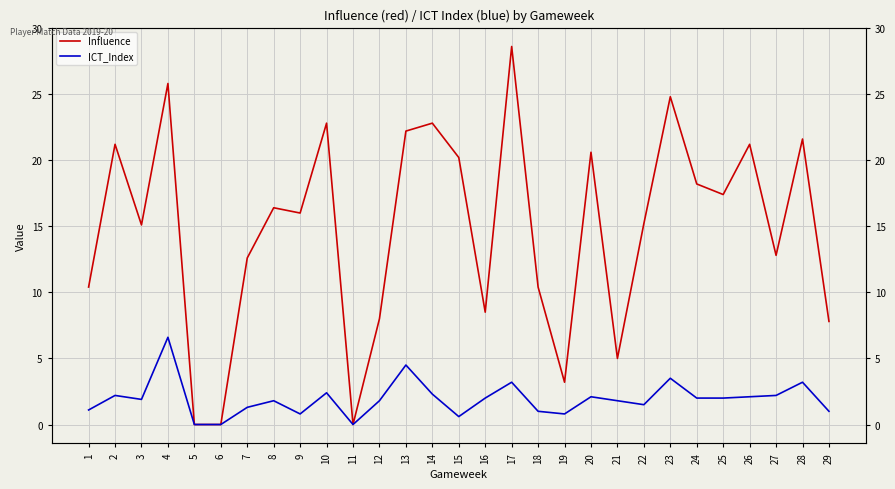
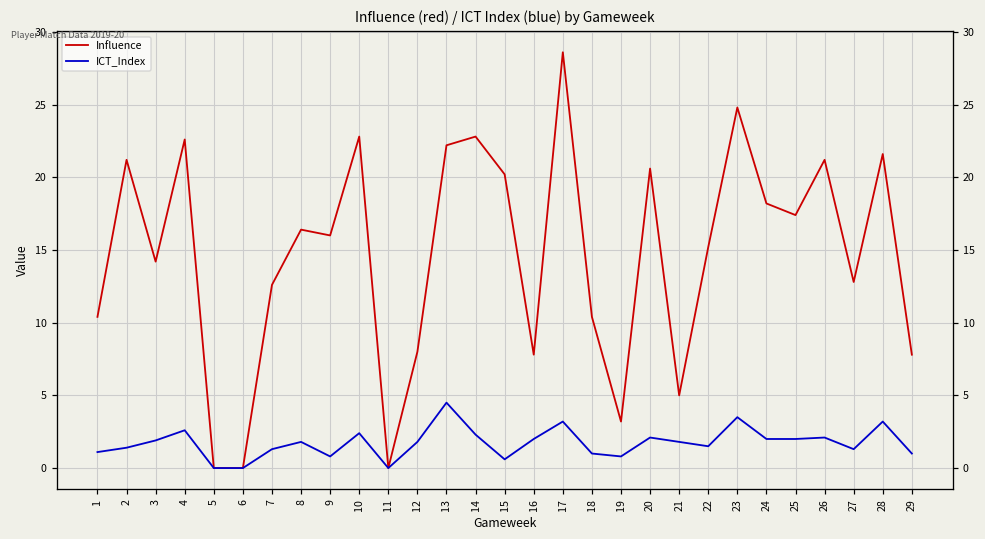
  {
    "Influence": {
      "1": 10.4,
      "2": 21.2,
-     "3": 15.1,
-     "4": 25.8,
+     "3": 14.2,
+     "4": 22.6,
      "7": 12.6,
      "8": 16.4,
      "9": 16.0,
      "10": 22.8,
      "12": 8.0,
      "13": 22.2,
      "14": 22.8,
      "15": 20.2,
-     "16": 8.5,
+     "16": 7.8,
      "17": 28.6,
      "18": 10.4,
      "19": 3.2,
      "20": 20.6,
      "21": 5.0,
      "22": 15.2,
      "23": 24.8,
      "24": 18.2,
      "25": 17.4,
      "26": 21.2,
      "27": 12.8,
      "28": 21.6,
      "29": 7.8
    },
    "ICT_Index": {
      "1": 1.1,
-     "2": 2.2,
+     "2": 1.4,
      "3": 1.9,
-     "4": 6.6,
+     "4": 2.6,
      "7": 1.3,
      "8": 1.8,
      "9": 0.8,
      "10": 2.4,
      "12": 1.8,
      "13": 4.5,
      "14": 2.3,
      "15": 0.6,
      "16": 2.0,
      "17": 3.2,
      "18": 1.0,
      "19": 0.8,
      "20": 2.1,
      "21": 1.8,
      "22": 1.5,
      "23": 3.5,
      "24": 2.0,
      "25": 2.0,
      "26": 2.1,
-     "27": 2.2,
+     "27": 1.3,
      "28": 3.2,
      "29": 1.0
    }
  }
